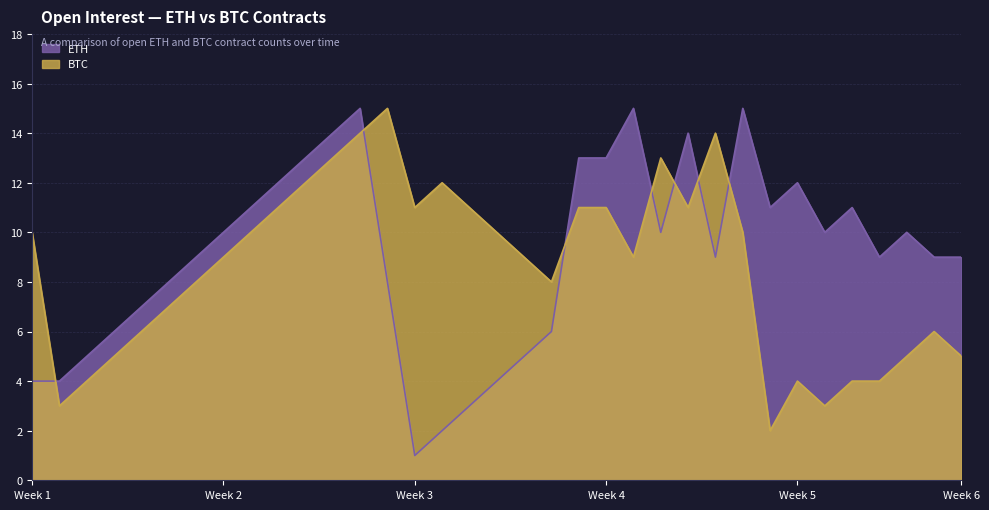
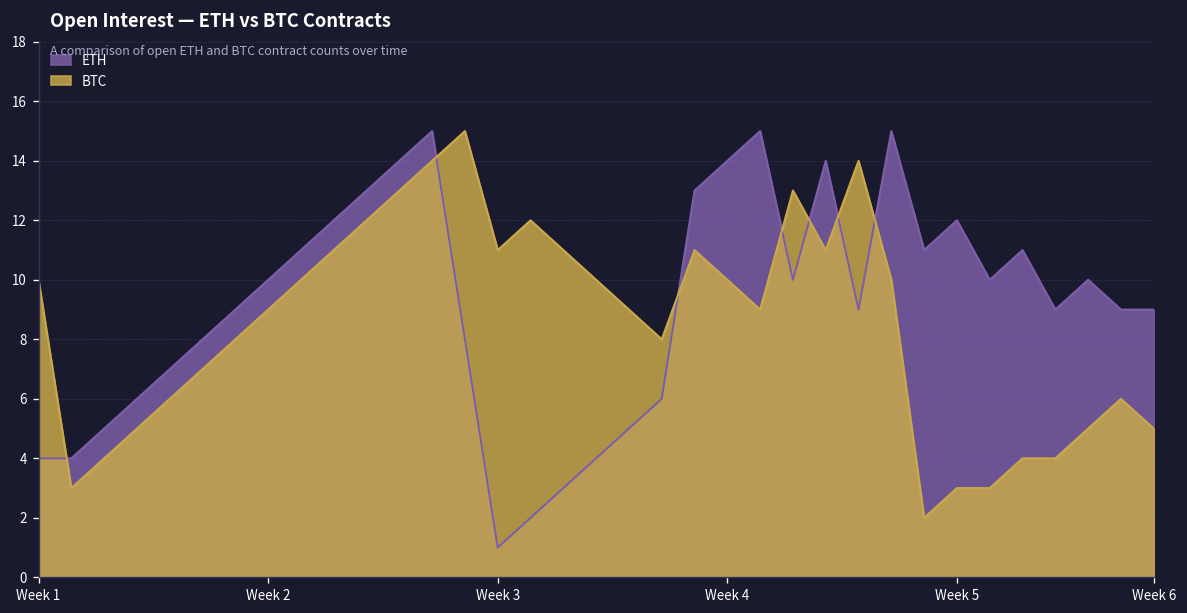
  {
    "ETH": {
      "Week 1": 4,
      "Week 2": 10,
      "Week 3": 1,
-     "Week 4": 13,
+     "Week 4": 14,
      "Week 5": 12,
      "Week 6": 9
    },
    "BTC": {
      "Week 1": 10,
      "Week 2": 9,
      "Week 3": 11,
-     "Week 4": 11,
-     "Week 5": 4,
+     "Week 4": 10,
+     "Week 5": 3,
      "Week 6": 5
    }
  }
